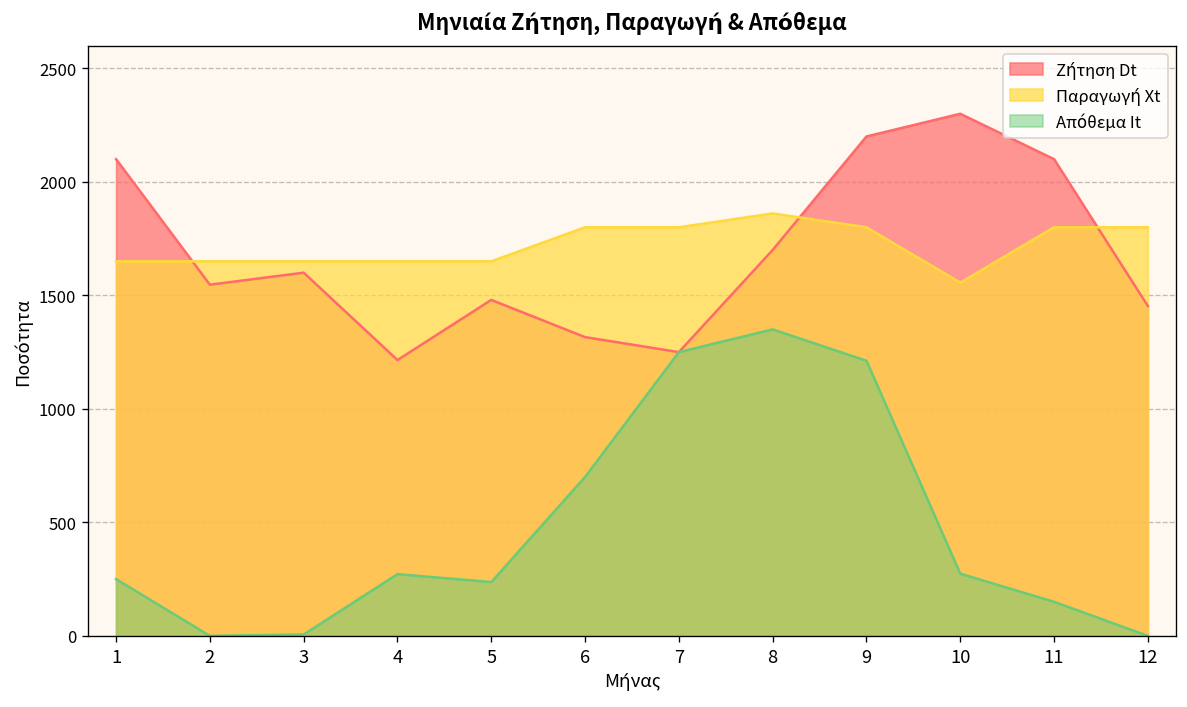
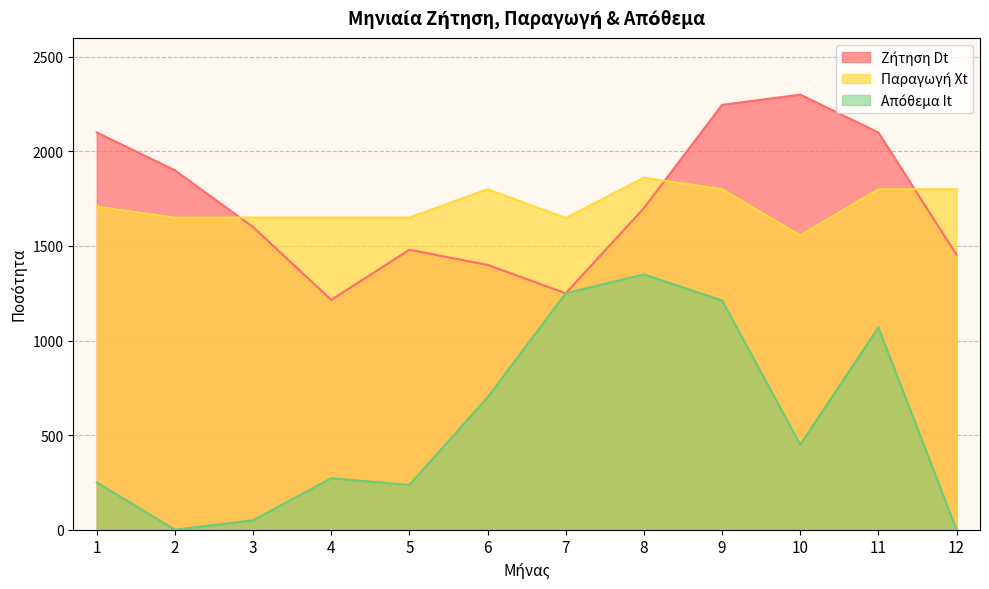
  {
    "Ζήτηση Dt": {
      "1": 2100,
-     "2": 1550,
+     "2": 1900,
      "3": 1600,
      "4": 1220,
      "5": 1480,
-     "6": 1320,
+     "6": 1400,
      "8": 1700,
-     "9": 2200,
+     "9": 2250,
      "10": 2300,
      "11": 2100,
      "12": 1450
    },
    "Παραγωγή Xt": {
-     "1": 1650,
+     "1": 1710,
      "2": 1650,
      "3": 1650,
      "4": 1650,
      "5": 1650,
      "6": 1800,
-     "7": 1800,
+     "7": 1650,
      "8": 1860,
      "9": 1800,
      "10": 1560,
      "11": 1800,
      "12": 1800
    },
    "Απόθεμα It": {
      "1": 250,
      "2": 0,
-     "3": 10,
+     "3": 50,
      "4": 270,
      "5": 240,
      "6": 700,
      "8": 1350,
      "9": 1210,
-     "10": 270,
-     "11": 150,
+     "10": 450,
+     "11": 1070,
      "12": 0
    }
  }
